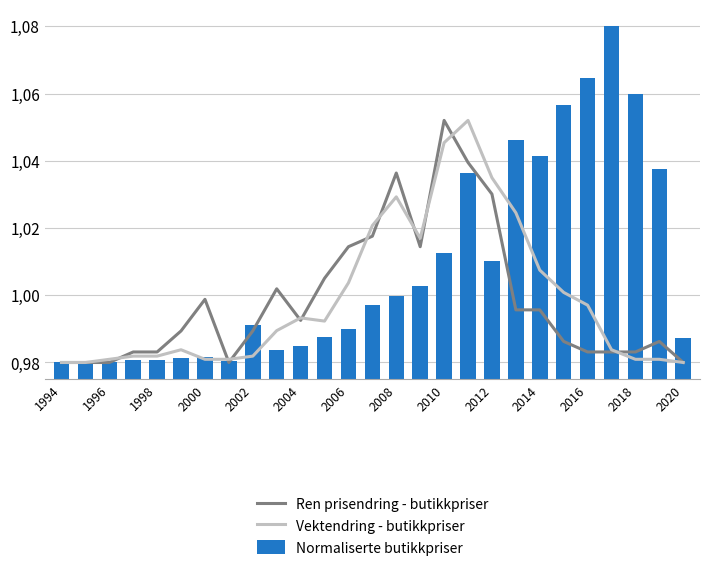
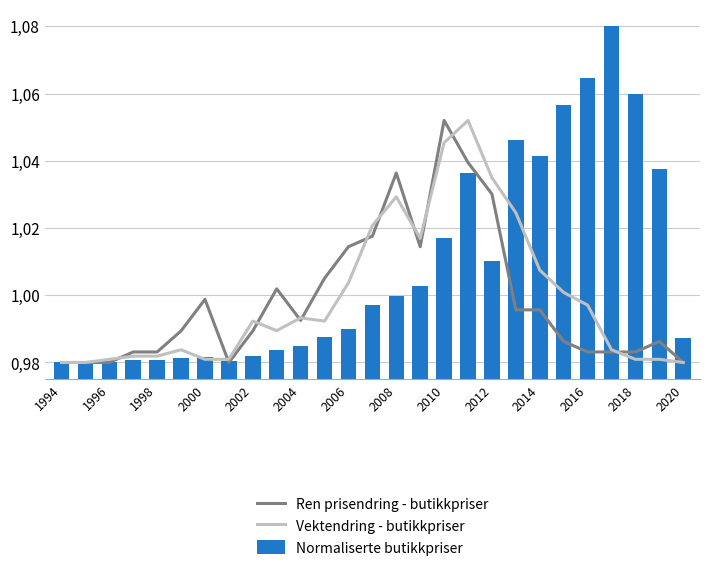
  {
    "Normaliserte butikkpriser": {
      "1994": 98.0,
      "1996": 98.0,
      "1998": 98.1,
      "2000": 98.1,
-     "2002": 99.1,
+     "2002": 98.2,
      "2004": 98.5,
      "2006": 99.0,
      "2008": 100.0,
-     "2010": 101.3,
+     "2010": 101.7,
      "2012": 101.0,
      "2014": 104.1,
      "2016": 106.5,
      "2018": 106.0,
      "2020": 98.7
    },
    "Ren prisendring - butikkpriser": {
      "1996": 98.0,
      "1998": 98.3,
      "2000": 99.9,
      "2002": 98.9,
      "2006": 101.4,
      "2008": 103.6,
      "2010": 105.2,
      "2012": 103.0,
      "2014": 99.6,
      "2016": 98.3,
      "2018": 98.3
    },
    "Vektendring - butikkpriser": {
      "1996": 98.1,
      "1998": 98.2,
      "2000": 98.1,
-     "2002": 98.2,
+     "2002": 99.2,
      "2006": 100.4,
      "2008": 102.9,
      "2010": 104.5,
      "2012": 103.5,
      "2014": 100.7,
      "2016": 99.7,
      "2018": 98.1
    }
  }
